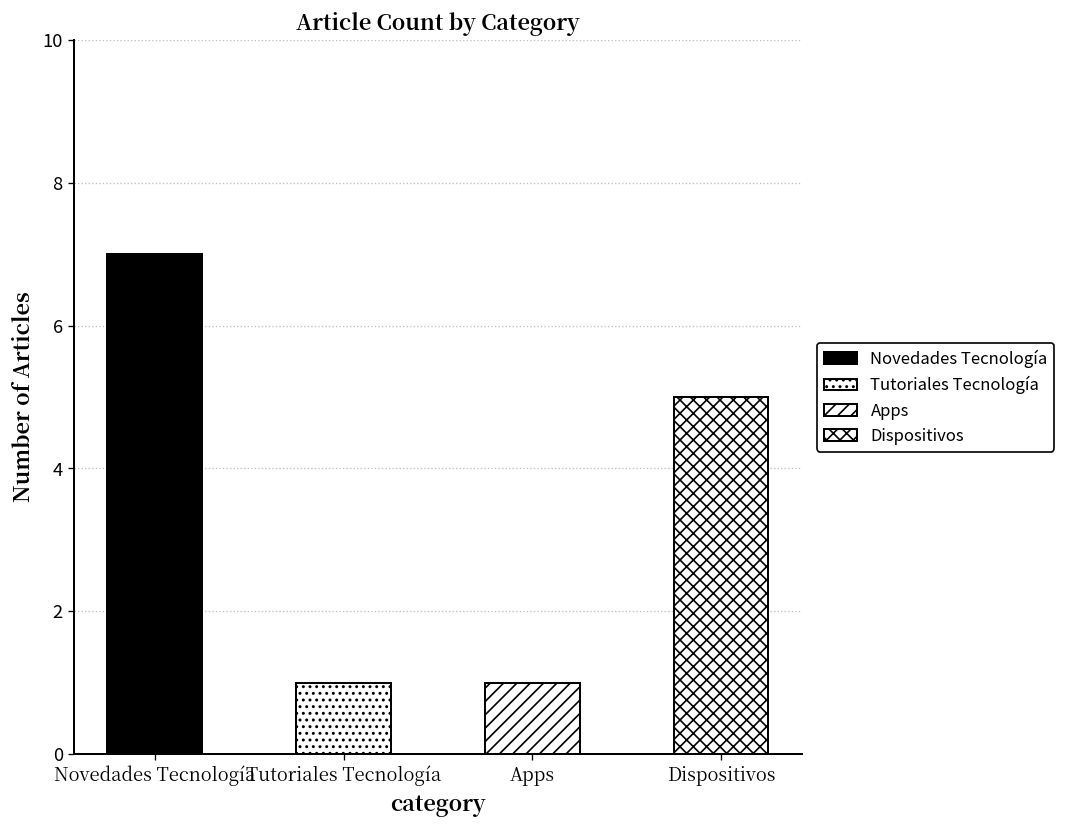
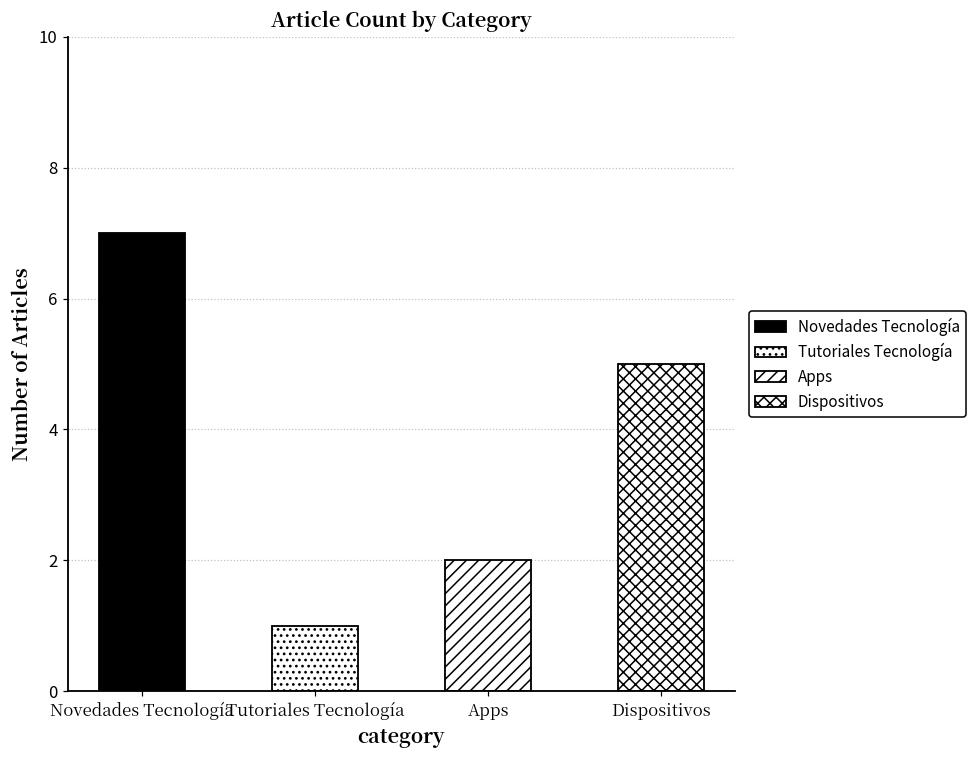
  {
    "Novedades Tecnología": 7,
    "Tutoriales Tecnología": 1,
-   "Apps": 1,
+   "Apps": 2,
    "Dispositivos": 5
  }
